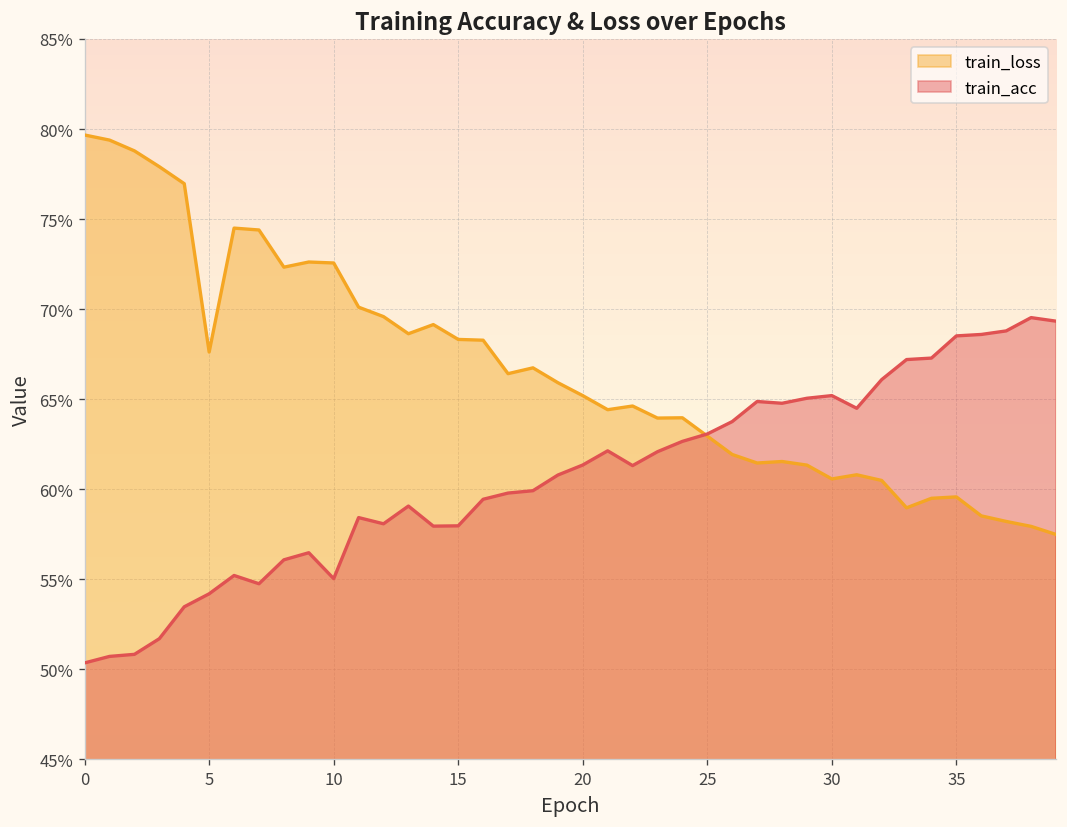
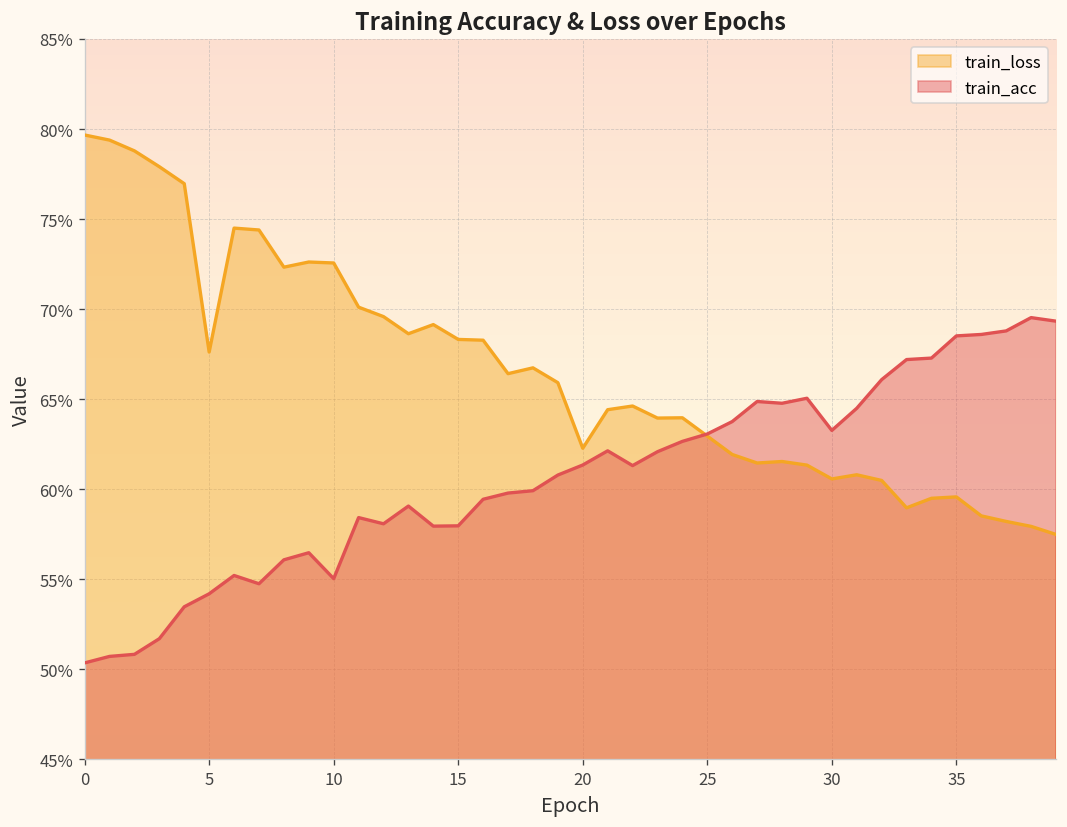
  {
    "train_loss": {
      "0": "79.7%",
      "5": "67.6%",
      "10": "72.6%",
      "15": "68.3%",
-     "20": "65.2%",
+     "20": "62.3%",
      "30": "60.6%",
      "35": "59.6%"
    },
    "train_acc": {
      "0": "50.4%",
      "5": "54.2%",
      "10": "55.0%",
      "15": "58.0%",
      "20": "61.3%",
-     "30": "65.2%",
+     "30": "63.3%",
      "35": "68.5%"
    }
  }
